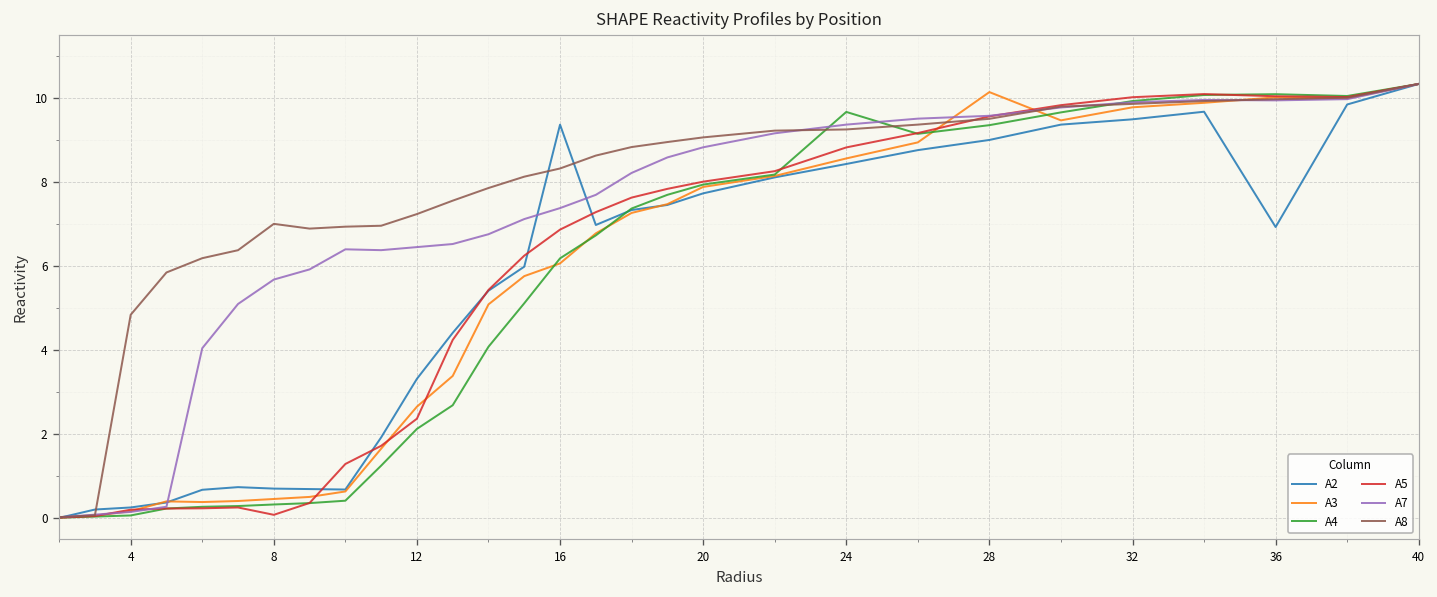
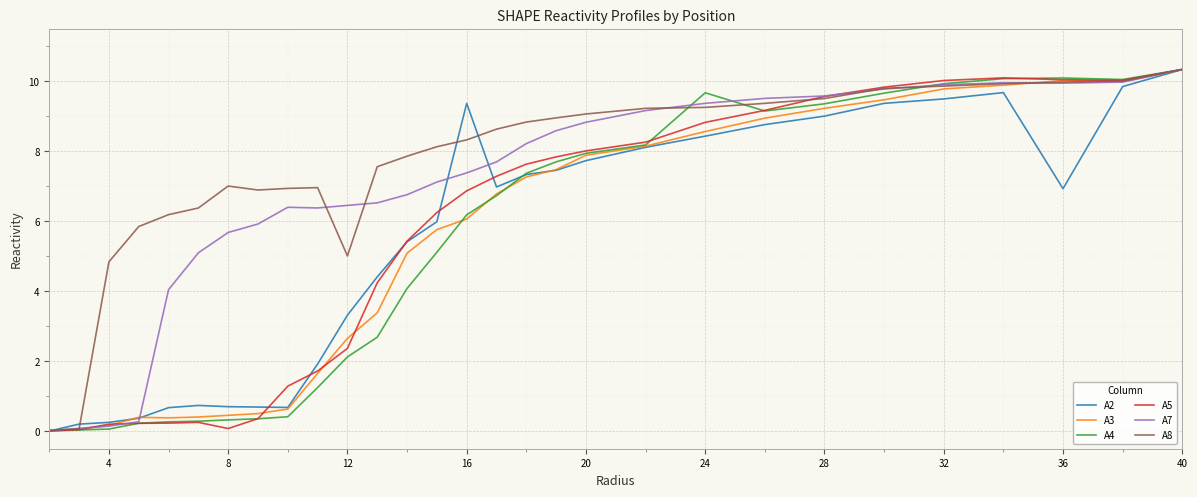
  {
    "A2": {
      "8": 0.7,
      "12": 3.3,
      "16": 9.4,
      "20": 7.7,
      "24": 8.4,
      "28": 9.0,
      "32": 9.5,
      "36": 6.9
    },
    "A3": {
      "8": 0.5,
      "12": 2.7,
      "16": 6.1,
      "24": 8.6,
-     "28": 10.1,
+     "28": 9.2,
      "32": 9.8
    },
    "A4": {
      "4": 0.1,
      "8": 0.3,
      "12": 2.1,
      "16": 6.2,
      "24": 9.7,
      "28": 9.4
    },
    "A5": {
      "8": 0.1,
      "12": 2.4,
      "16": 6.9,
      "24": 8.8,
      "32": 10.0
    },
    "A7": {
      "8": 5.7,
      "12": 6.4,
      "16": 7.4,
      "20": 8.8,
      "24": 9.4
    },
    "A8": {
      "4": 4.8,
      "8": 7.0,
-     "12": 7.2,
+     "12": 5.0,
      "16": 8.3,
      "20": 9.1,
      "24": 9.2
    }
  }
